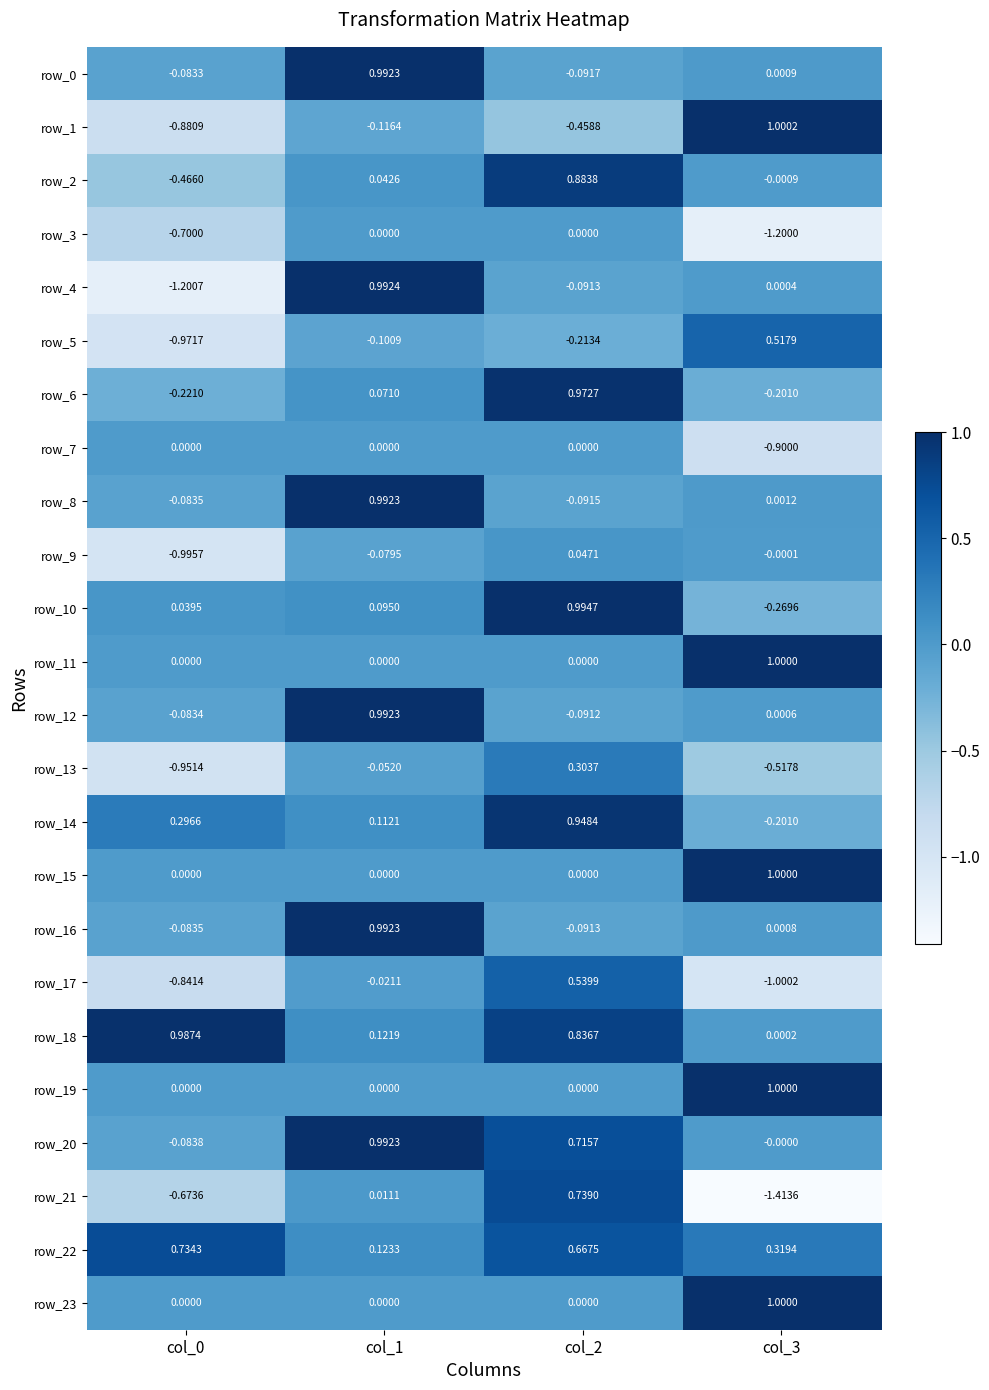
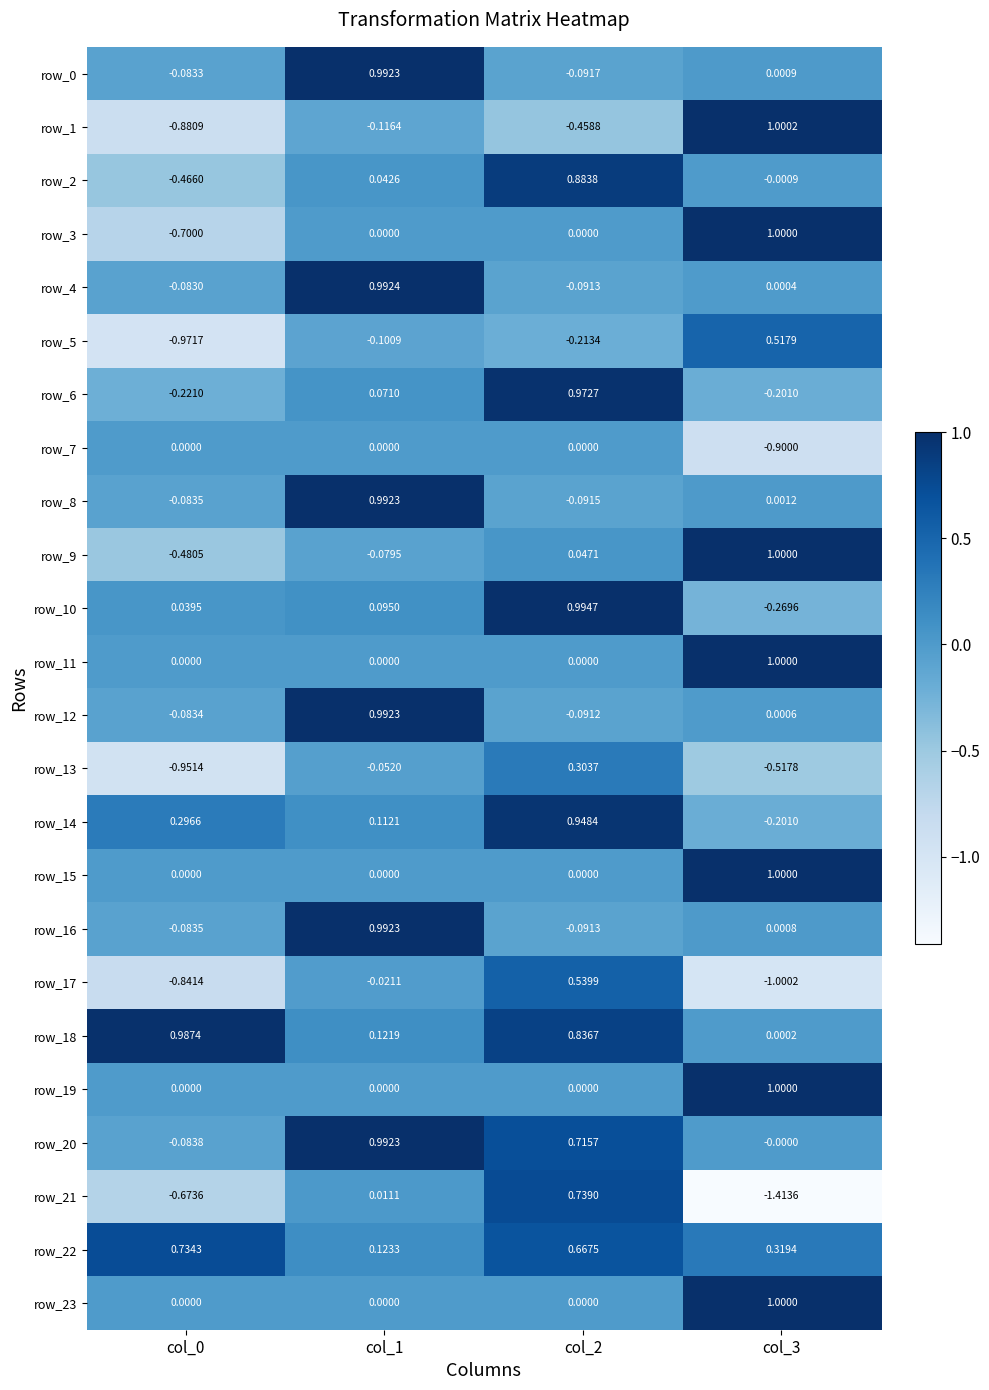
  {
    "row_0": {
      "col_0": -0.0833,
      "col_1": 0.9923,
      "col_2": -0.0917,
      "col_3": 0.0009
    },
    "row_1": {
      "col_0": -0.8809,
      "col_1": -0.1164,
      "col_2": -0.4588,
      "col_3": 1.0002
    },
    "row_2": {
      "col_0": -0.4660,
      "col_1": 0.0426,
      "col_2": 0.8838,
      "col_3": -0.0009
    },
    "row_3": {
      "col_0": -0.7000,
      "col_1": 0.0000,
      "col_2": 0.0000,
-     "col_3": -1.2000
+     "col_3": 1.0000
    },
    "row_4": {
-     "col_0": -1.2007,
+     "col_0": -0.0830,
      "col_1": 0.9924,
      "col_2": -0.0913,
      "col_3": 0.0004
    },
    "row_5": {
      "col_0": -0.9717,
      "col_1": -0.1009,
      "col_2": -0.2134,
      "col_3": 0.5179
    },
    "row_6": {
      "col_0": -0.2210,
      "col_1": 0.0710,
      "col_2": 0.9727,
      "col_3": -0.2010
    },
    "row_7": {
      "col_0": 0.0000,
      "col_1": 0.0000,
      "col_2": 0.0000,
      "col_3": -0.9000
    },
    "row_8": {
      "col_0": -0.0835,
      "col_1": 0.9923,
      "col_2": -0.0915,
      "col_3": 0.0012
    },
    "row_9": {
-     "col_0": -0.9957,
+     "col_0": -0.4805,
      "col_1": -0.0795,
      "col_2": 0.0471,
-     "col_3": -0.0001
+     "col_3": 1.0000
    },
    "row_10": {
      "col_0": 0.0395,
      "col_1": 0.0950,
      "col_2": 0.9947,
      "col_3": -0.2696
    },
    "row_11": {
      "col_0": 0.0000,
      "col_1": 0.0000,
      "col_2": 0.0000,
      "col_3": 1.0000
    },
    "row_12": {
      "col_0": -0.0834,
      "col_1": 0.9923,
      "col_2": -0.0912,
      "col_3": 0.0006
    },
    "row_13": {
      "col_0": -0.9514,
      "col_1": -0.0520,
      "col_2": 0.3037,
      "col_3": -0.5178
    },
    "row_14": {
      "col_0": 0.2966,
      "col_1": 0.1121,
      "col_2": 0.9484,
      "col_3": -0.2010
    },
    "row_15": {
      "col_0": 0.0000,
      "col_1": 0.0000,
      "col_2": 0.0000,
      "col_3": 1.0000
    },
    "row_16": {
      "col_0": -0.0835,
      "col_1": 0.9923,
      "col_2": -0.0913,
      "col_3": 0.0008
    },
    "row_17": {
      "col_0": -0.8414,
      "col_1": -0.0211,
      "col_2": 0.5399,
      "col_3": -1.0002
    },
    "row_18": {
      "col_0": 0.9874,
      "col_1": 0.1219,
      "col_2": 0.8367,
      "col_3": 0.0002
    },
    "row_19": {
      "col_0": 0.0000,
      "col_1": 0.0000,
      "col_2": 0.0000,
      "col_3": 1.0000
    },
    "row_20": {
      "col_0": -0.0838,
      "col_1": 0.9923,
      "col_2": 0.7157,
      "col_3": -0.0000
    },
    "row_21": {
      "col_0": -0.6736,
      "col_1": 0.0111,
      "col_2": 0.7390,
      "col_3": -1.4136
    },
    "row_22": {
      "col_0": 0.7343,
      "col_1": 0.1233,
      "col_2": 0.6675,
      "col_3": 0.3194
    },
    "row_23": {
      "col_0": 0.0000,
      "col_1": 0.0000,
      "col_2": 0.0000,
      "col_3": 1.0000
    }
  }
